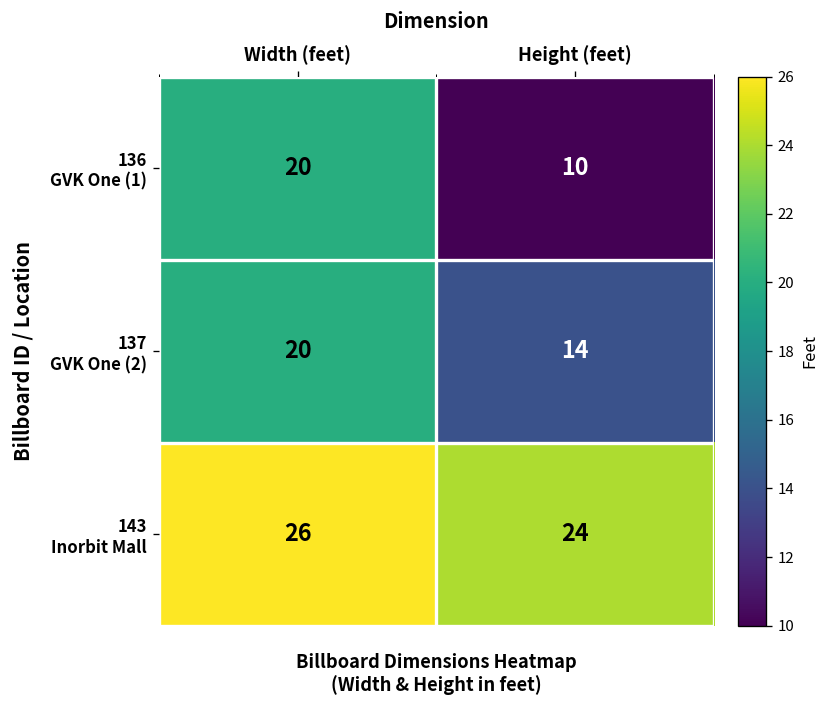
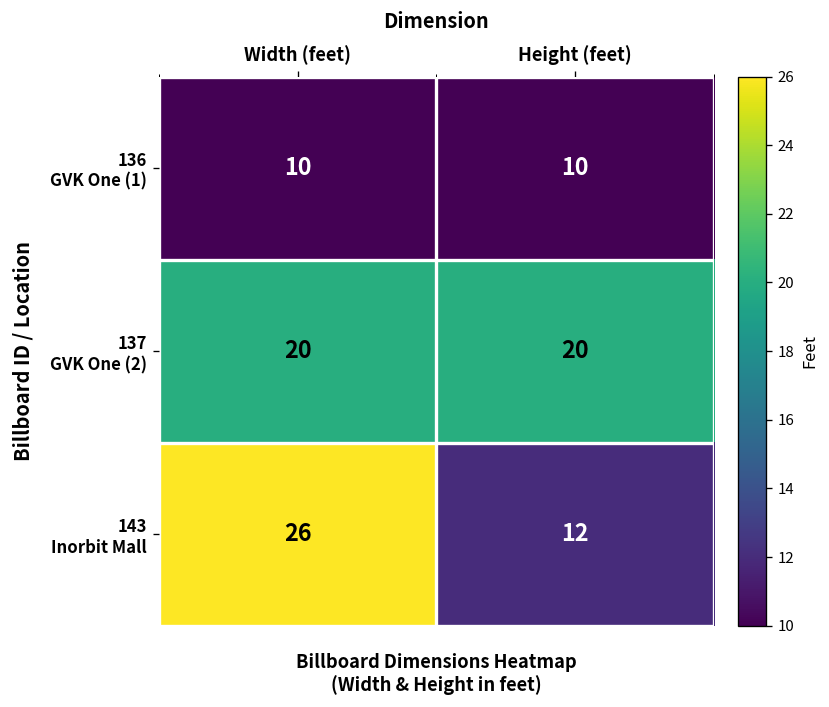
  {
    "136 GVK One (1)": {
-     "Width (feet)": 20,
+     "Width (feet)": 10,
      "Height (feet)": 10
    },
    "137 GVK One (2)": {
      "Width (feet)": 20,
-     "Height (feet)": 14
+     "Height (feet)": 20
    },
    "143 Inorbit Mall": {
      "Width (feet)": 26,
-     "Height (feet)": 24
+     "Height (feet)": 12
    }
  }
